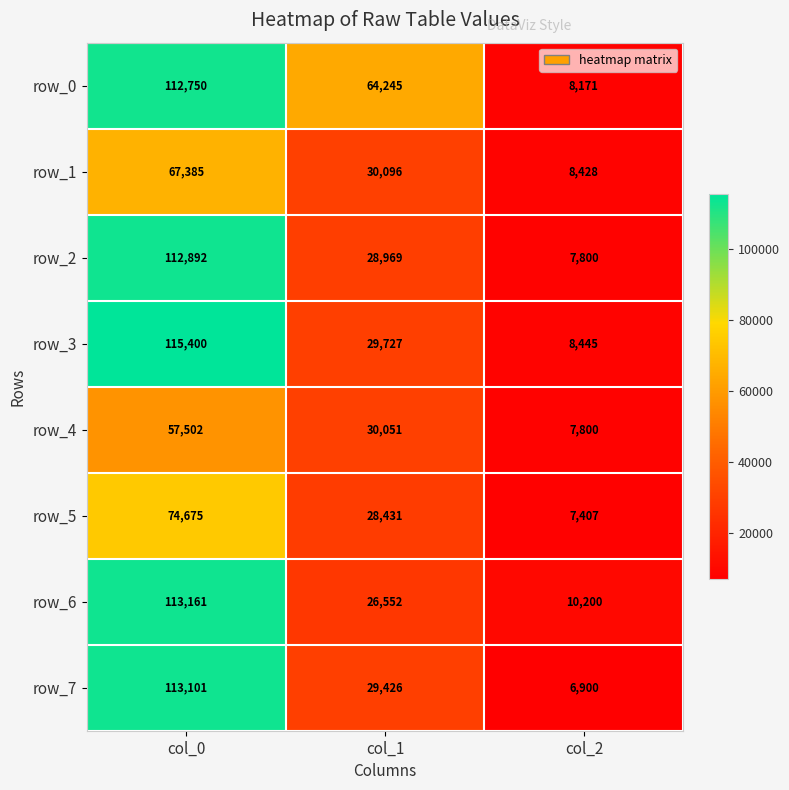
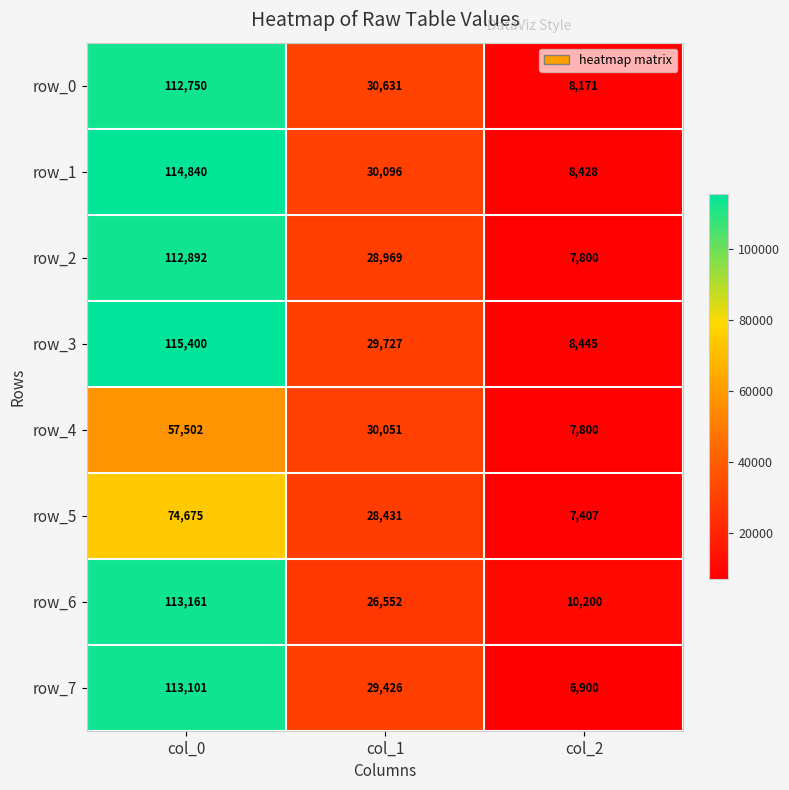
  {
    "row_0": {
      "col_0": "112,750",
-     "col_1": "64,245",
+     "col_1": "30,631",
      "col_2": "8,171"
    },
    "row_1": {
-     "col_0": "67,385",
+     "col_0": "114,840",
      "col_1": "30,096",
      "col_2": "8,428"
    },
    "row_2": {
      "col_0": "112,892",
      "col_1": "28,969",
      "col_2": "7,800"
    },
    "row_3": {
      "col_0": "115,400",
      "col_1": "29,727",
      "col_2": "8,445"
    },
    "row_4": {
      "col_0": "57,502",
      "col_1": "30,051",
      "col_2": "7,800"
    },
    "row_5": {
      "col_0": "74,675",
      "col_1": "28,431",
      "col_2": "7,407"
    },
    "row_6": {
      "col_0": "113,161",
      "col_1": "26,552",
      "col_2": "10,200"
    },
    "row_7": {
      "col_0": "113,101",
      "col_1": "29,426",
      "col_2": "6,900"
    }
  }
